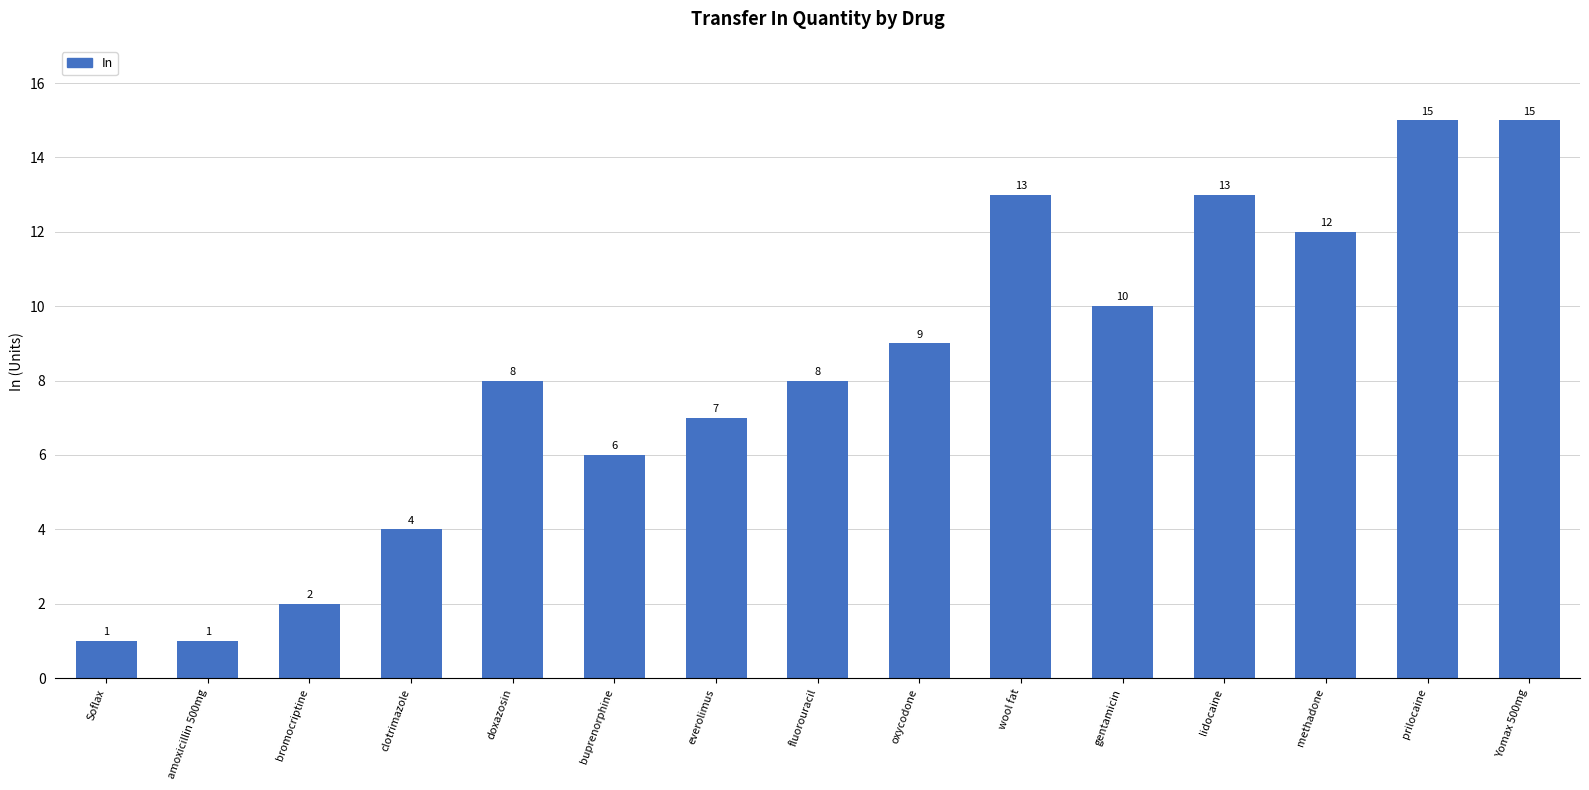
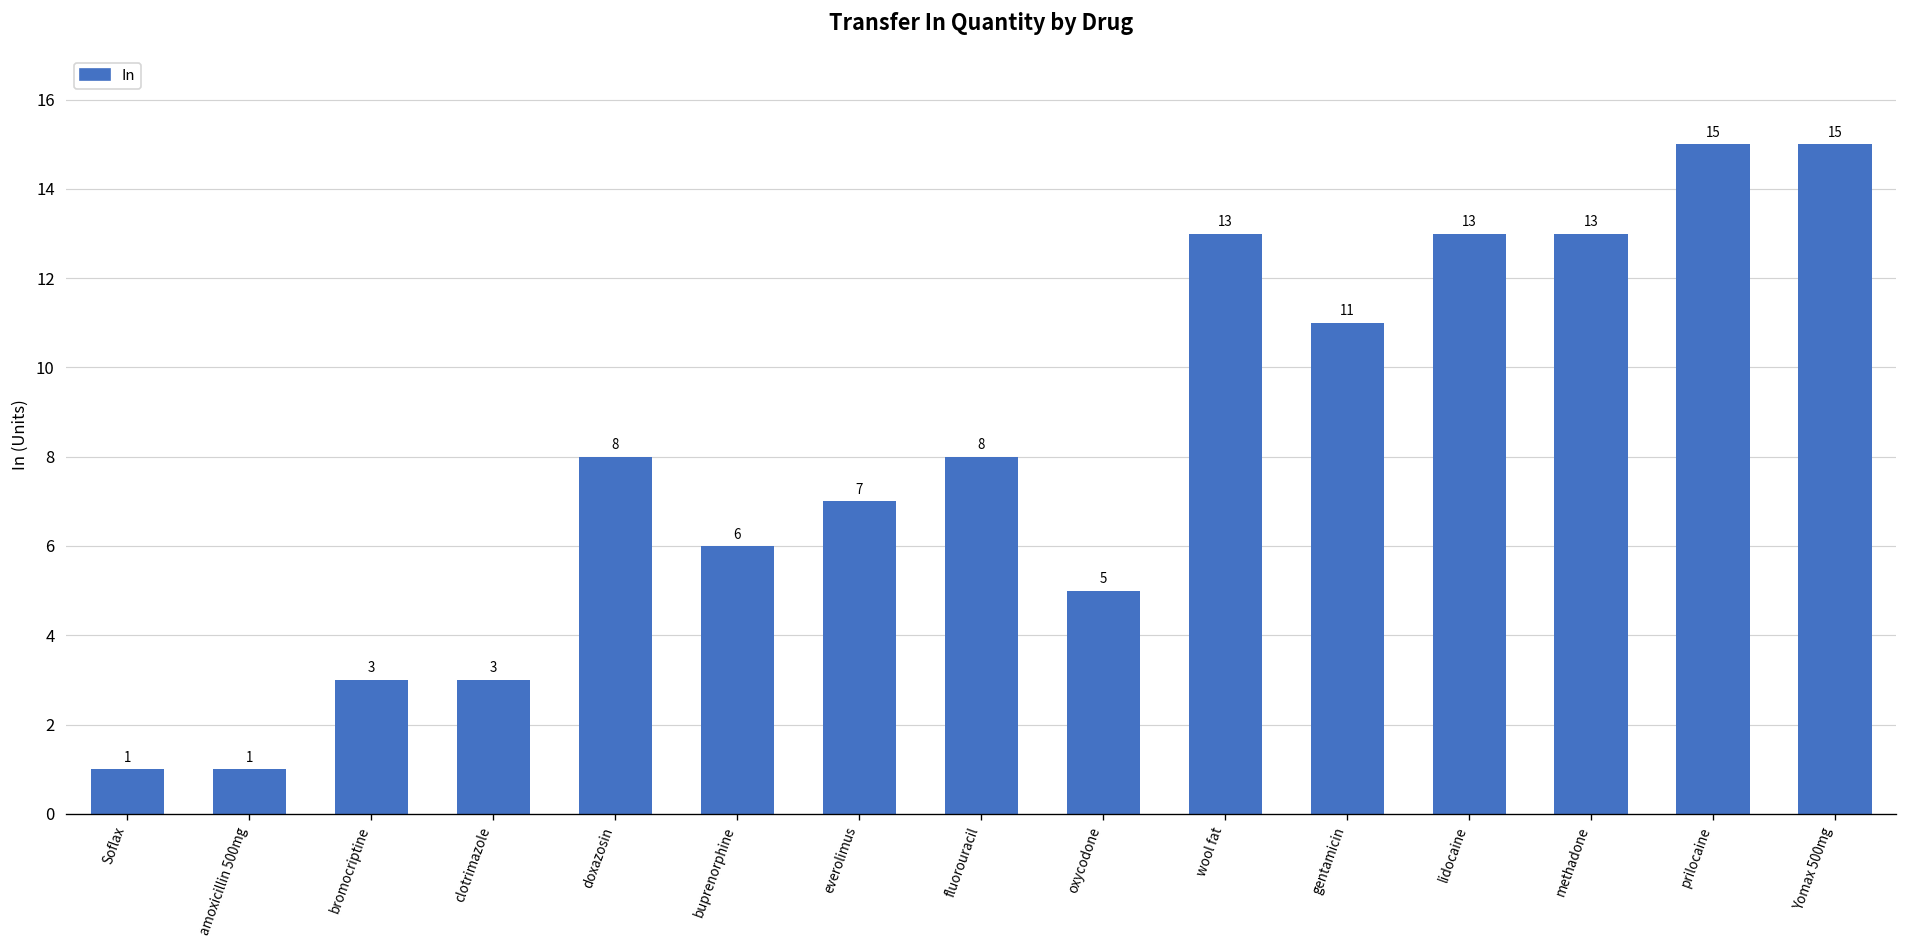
  {
    "Soflax": 1,
    "amoxicillin 500mg": 1,
-   "bromocriptine": 2,
-   "clotrimazole": 4,
+   "bromocriptine": 3,
+   "clotrimazole": 3,
    "doxazosin": 8,
    "buprenorphine": 6,
    "everolimus": 7,
    "fluorouracil": 8,
-   "oxycodone": 9,
+   "oxycodone": 5,
    "wool fat": 13,
-   "gentamicin": 10,
+   "gentamicin": 11,
    "lidocaine": 13,
-   "methadone": 12,
+   "methadone": 13,
    "prilocaine": 15,
    "Yomax 500mg": 15
  }
